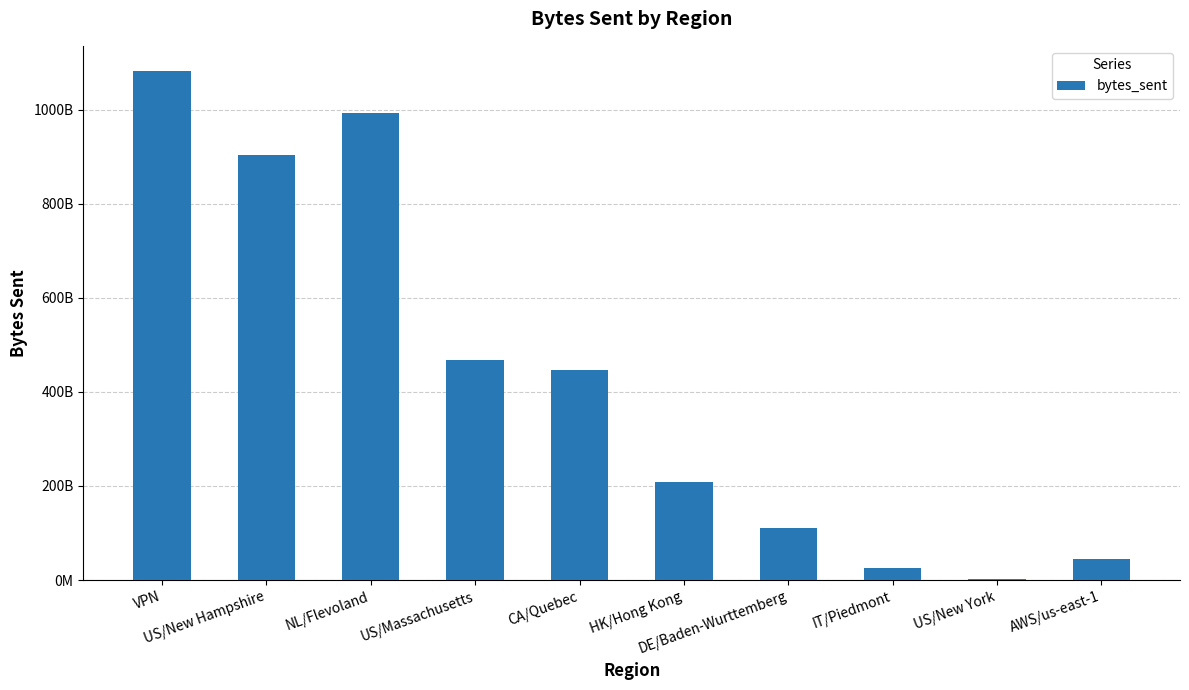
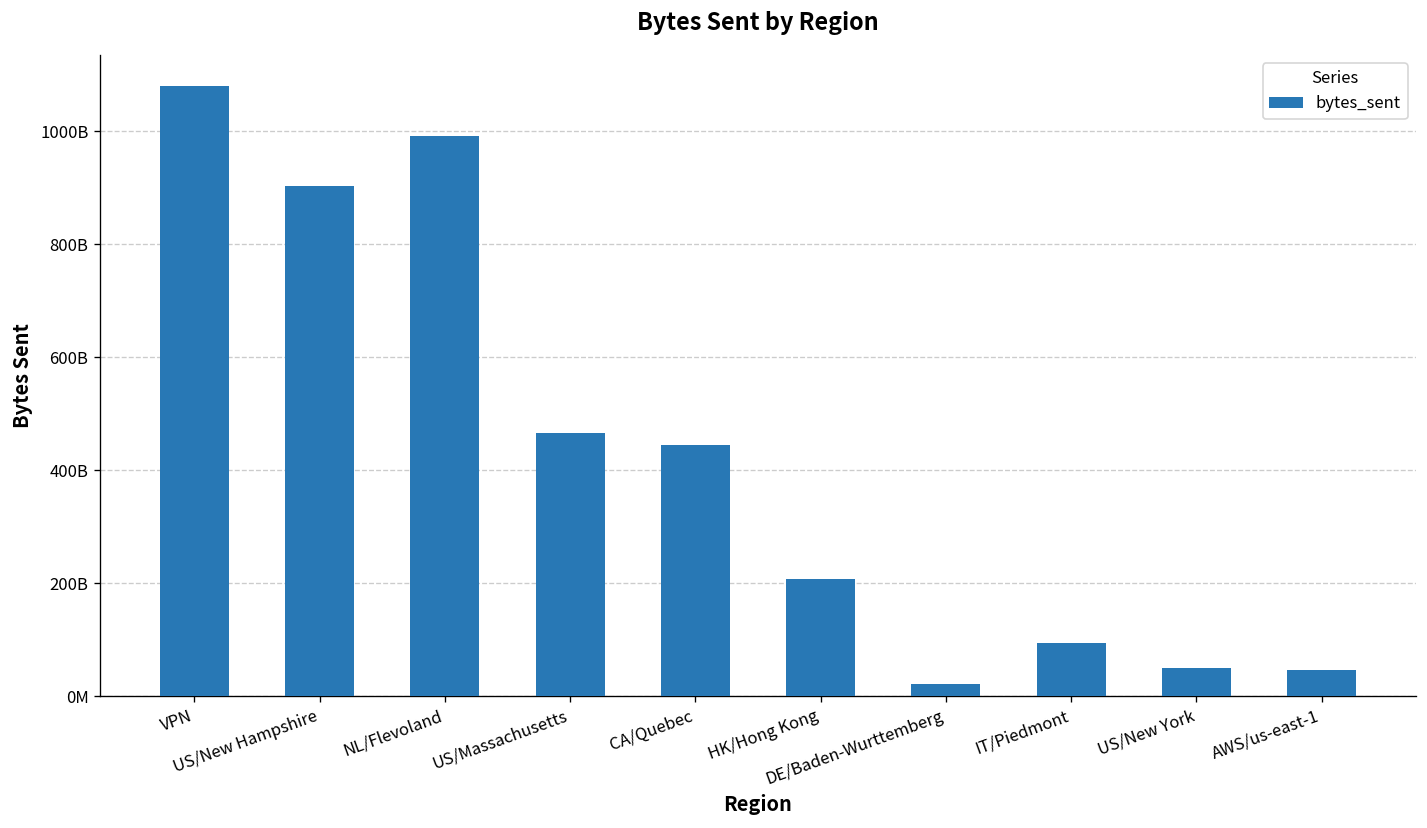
  {
    "VPN": 1080000000000,
    "US/New Hampshire": 900000000000,
    "NL/Flevoland": 990000000000,
    "US/Massachusetts": 470000000000,
    "CA/Quebec": 450000000000,
    "HK/Hong Kong": 210000000000,
-   "DE/Baden-Wurttemberg": 110000000000,
-   "IT/Piedmont": 30000000000,
-   "US/New York": 0,
+   "DE/Baden-Wurttemberg": 20000000000,
+   "IT/Piedmont": 90000000000,
+   "US/New York": 50000000000,
    "AWS/us-east-1": 50000000000
  }
